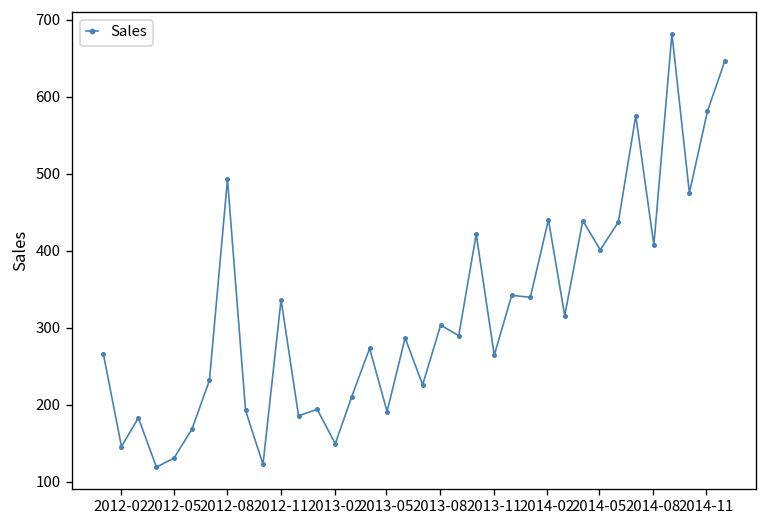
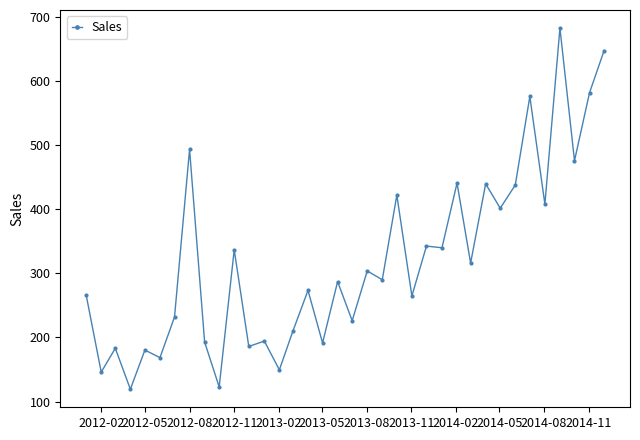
  {
    "2012-02": 150,
-   "2012-05": 130,
+   "2012-05": 180,
    "2012-08": 490,
    "2012-11": 340
  }
